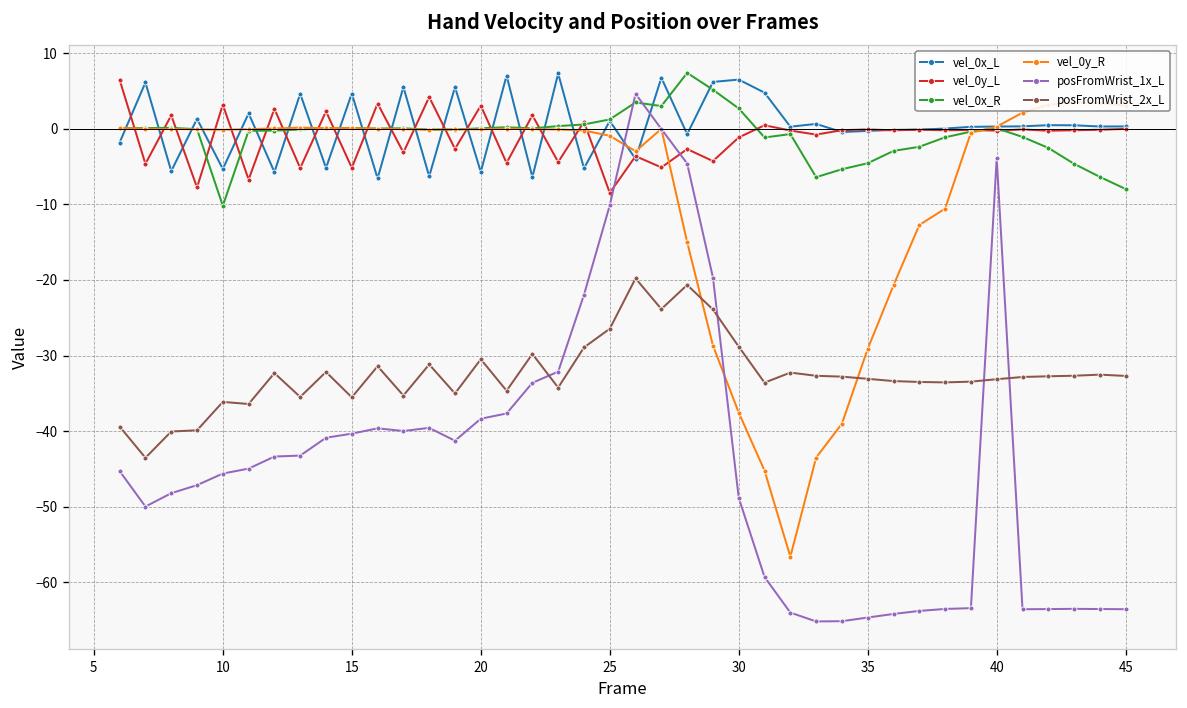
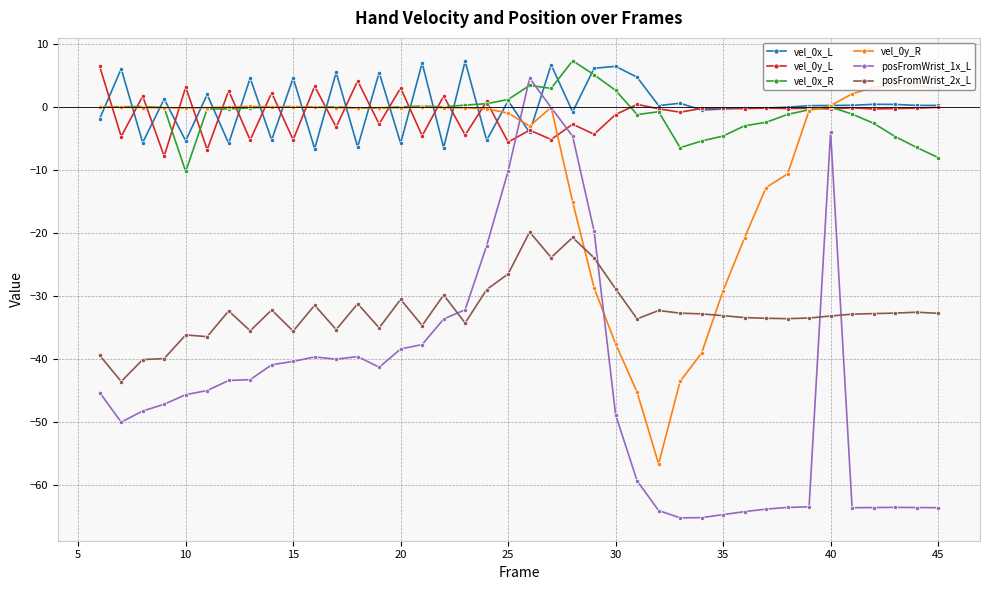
  {
    "vel_0x_L": {
      "10": -5,
      "15": 5,
      "20": -6,
      "30": 7
    },
    "vel_0y_L": {
      "10": 3,
      "15": -5,
      "20": 3,
-     "25": -8,
+     "25": -6,
      "30": -1
    },
    "vel_0x_R": {
      "10": -10,
      "30": 3,
      "35": -5,
      "45": -8
    },
    "vel_0y_R": {
      "10": 0,
      "25": -1,
      "30": -38,
      "35": -29
    },
    "posFromWrist_1x_L": {
      "10": -46,
      "15": -40,
      "20": -38,
      "25": -10,
      "30": -49,
      "35": -65,
      "40": -4,
      "45": -64
    },
    "posFromWrist_2x_L": {
      "10": -36,
      "15": -36,
      "20": -30,
      "25": -26,
      "30": -29,
      "35": -33,
      "40": -33,
      "45": -33
    }
  }
